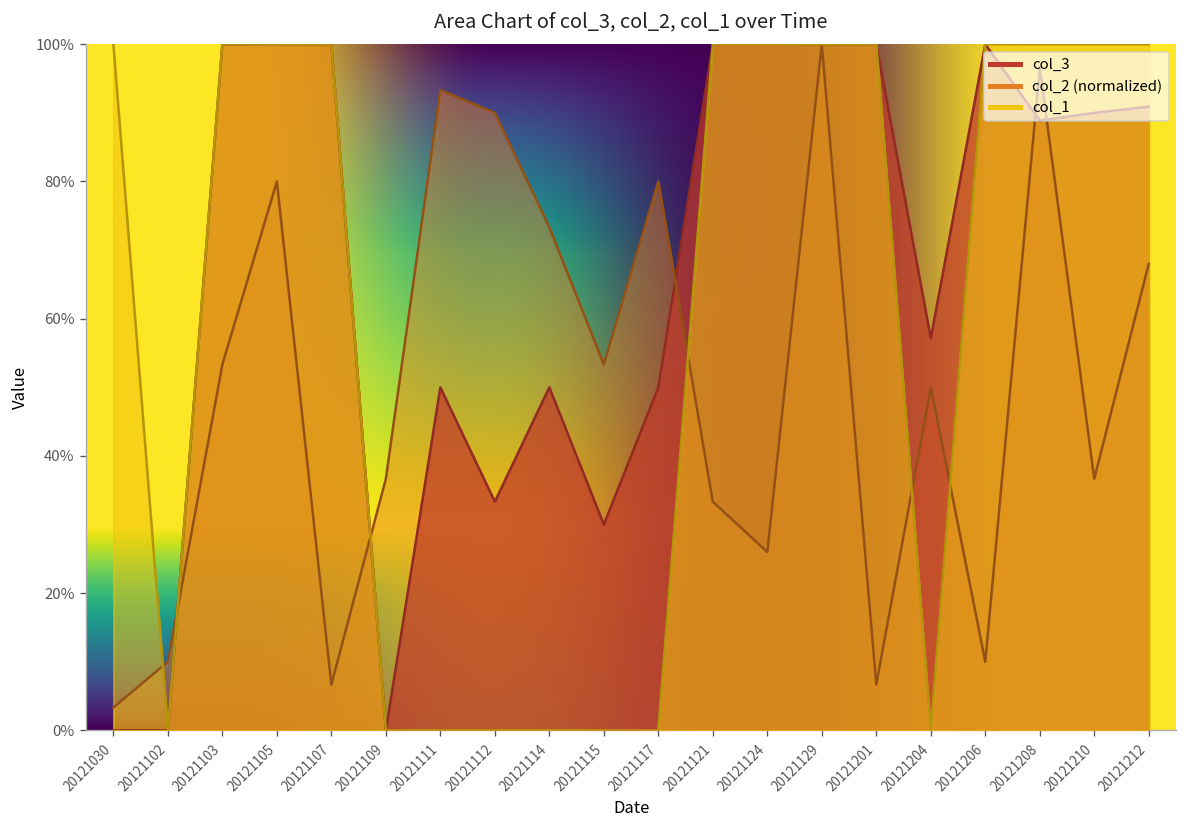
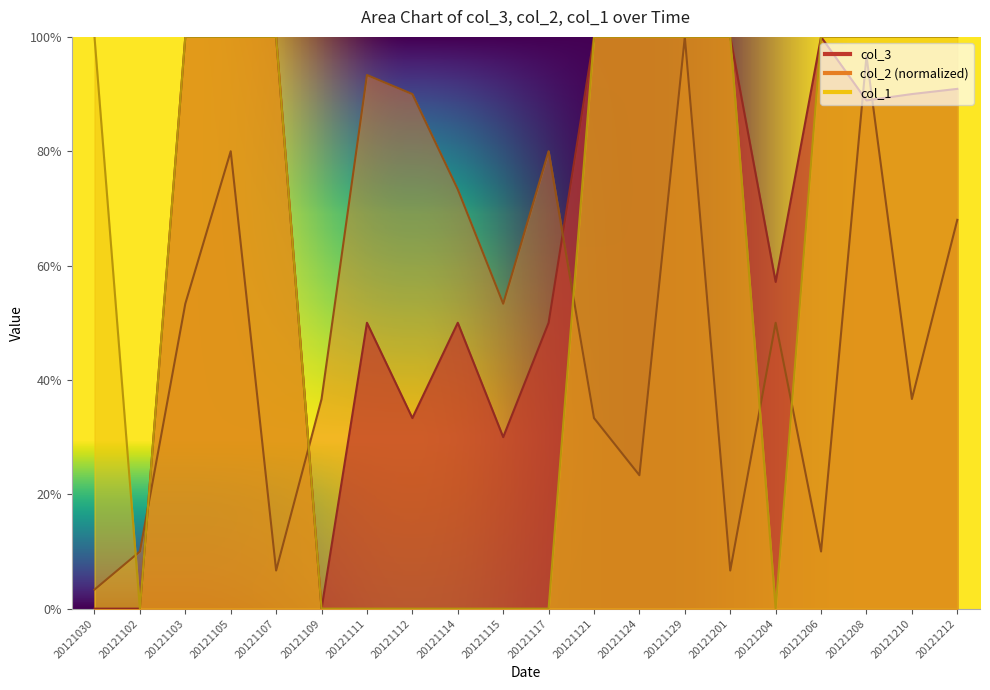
  {
    "col_3": {
      "20121030": "0%",
      "20121111": "50%",
      "20121112": "33%",
      "20121114": "50%",
      "20121115": "30%",
      "20121117": "50%",
      "20121204": "57%"
    },
    "col_2 (normalized)": {
      "20121030": "3%",
      "20121102": "10%",
      "20121103": "53%",
      "20121105": "80%",
      "20121107": "7%",
      "20121109": "37%",
      "20121111": "93%",
      "20121112": "90%",
      "20121114": "73%",
      "20121115": "53%",
      "20121117": "80%",
      "20121121": "33%",
-     "20121124": "26%",
+     "20121124": "23%",
      "20121201": "7%",
      "20121204": "50%",
      "20121206": "10%",
      "20121210": "37%",
      "20121212": "68%"
    },
    "col_1": {
      "20121030": "100%",
      "20121111": "0%",
      "20121112": "0%",
      "20121114": "0%",
      "20121115": "0%",
      "20121117": "0%",
      "20121204": "0%",
      "20121208": "100%",
      "20121210": "100%",
      "20121212": "100%"
    }
  }
